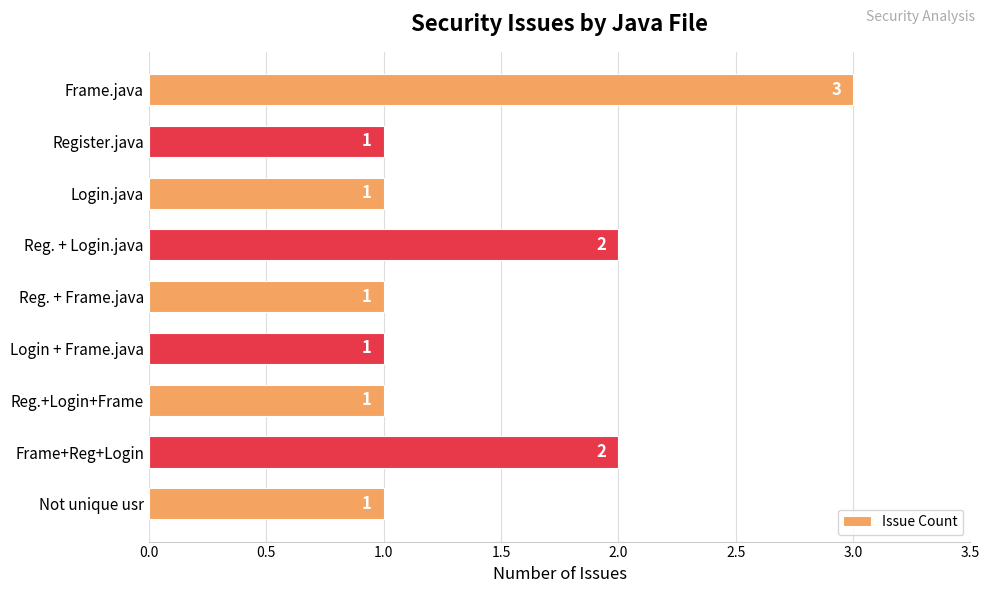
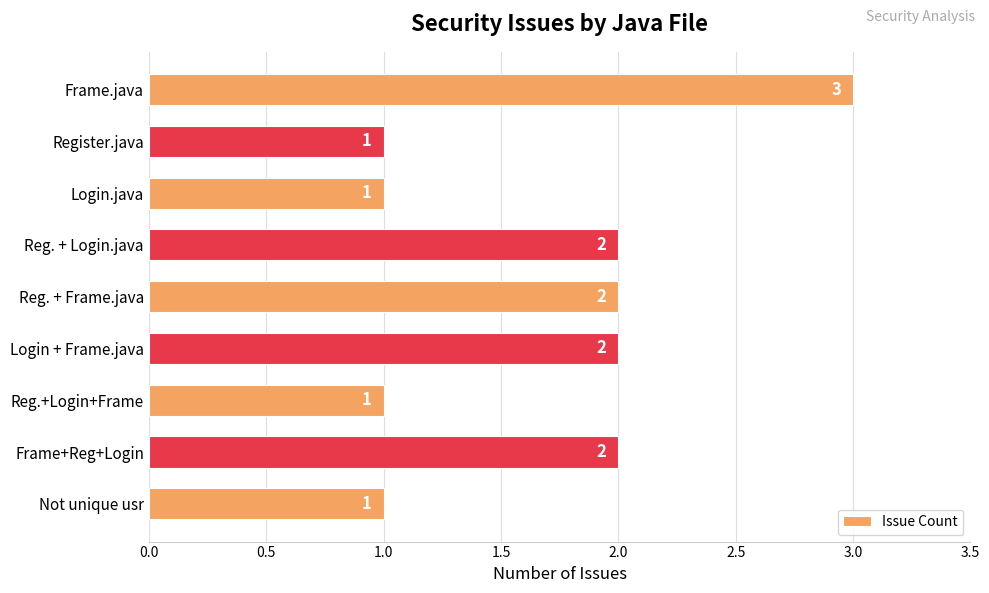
  {
    "Frame.java": 3,
    "Register.java": 1,
    "Login.java": 1,
    "Reg. + Login.java": 2,
-   "Reg. + Frame.java": 1,
-   "Login + Frame.java": 1,
+   "Reg. + Frame.java": 2,
+   "Login + Frame.java": 2,
    "Reg.+Login+Frame": 1,
    "Frame+Reg+Login": 2,
    "Not unique usr": 1
  }
